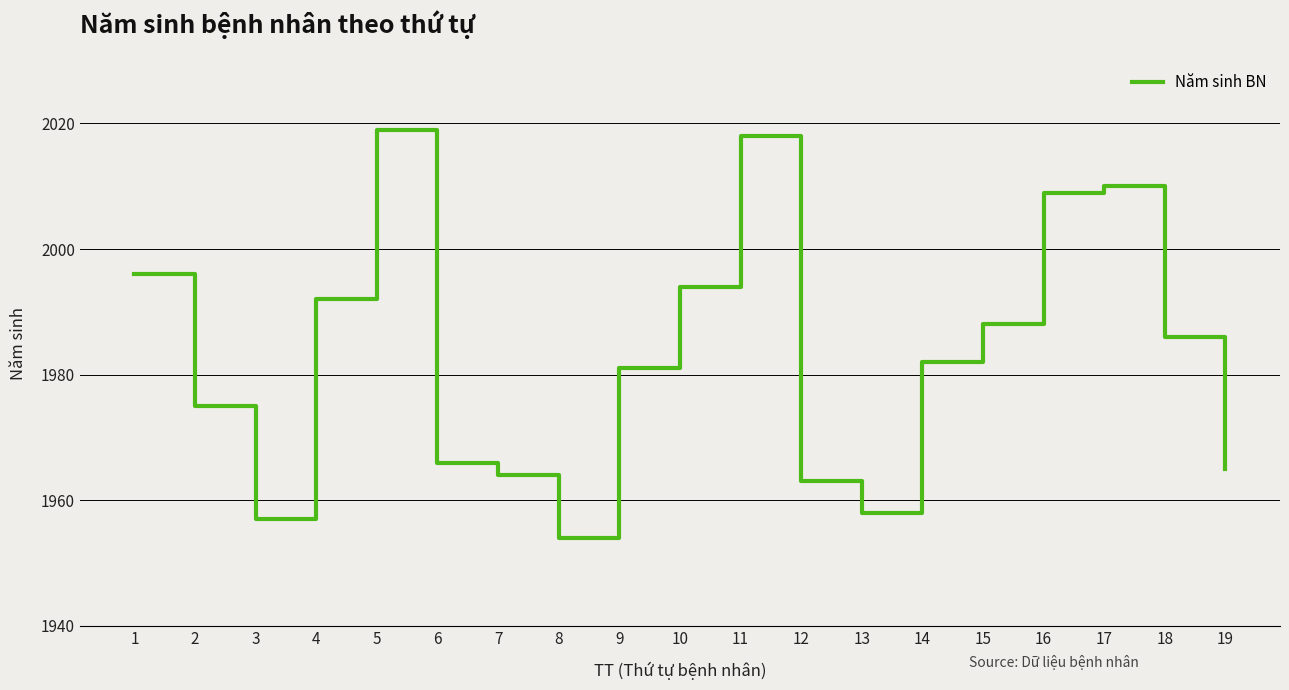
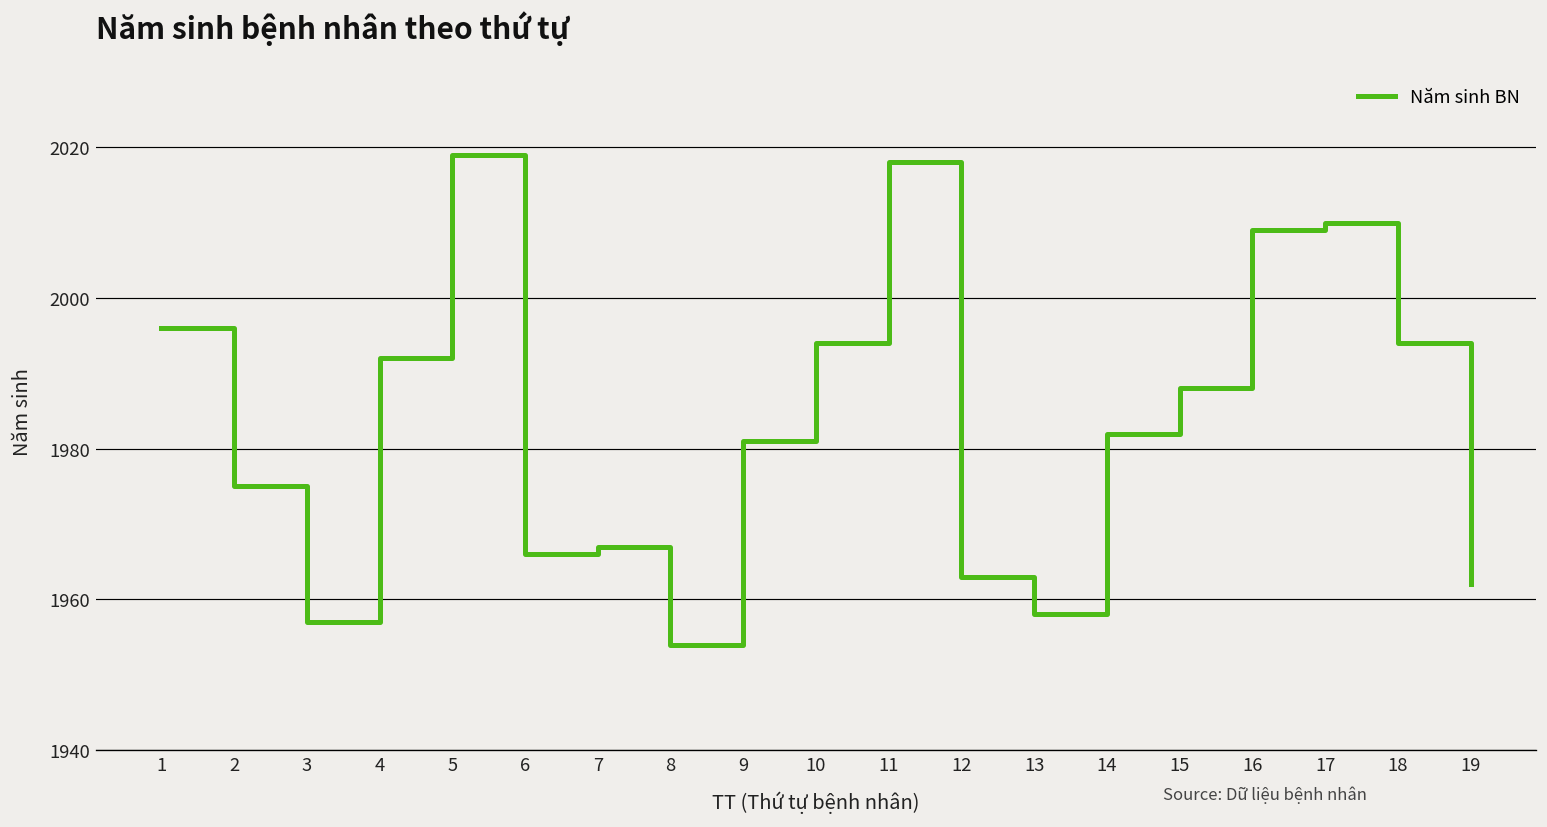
  {
    "1": 1996,
    "2": 1975,
    "3": 1957,
    "4": 1992,
    "5": 2019,
    "6": 1966,
-   "7": 1964,
+   "7": 1967,
    "8": 1954,
    "9": 1981,
    "10": 1994,
    "11": 2018,
    "12": 1963,
    "13": 1958,
    "14": 1982,
    "15": 1988,
    "16": 2009,
    "17": 2010,
-   "18": 1986,
-   "19": 1965
+   "18": 1994,
+   "19": 1962
  }
